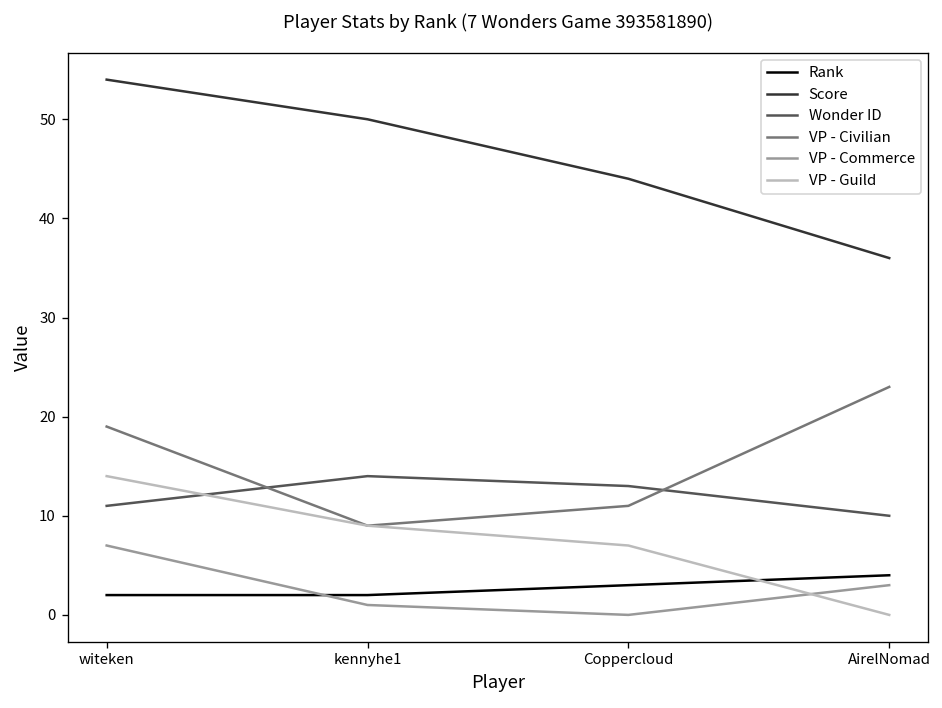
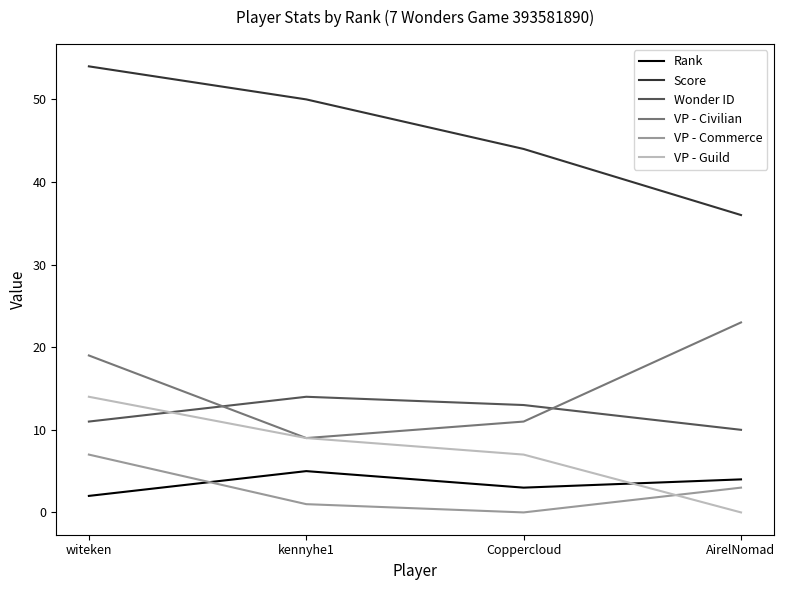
  {
    "Rank": {
      "witeken": 2,
-     "kennyhe1": 2,
+     "kennyhe1": 5,
      "Coppercloud": 3,
      "AirelNomad": 4
    }
  }
